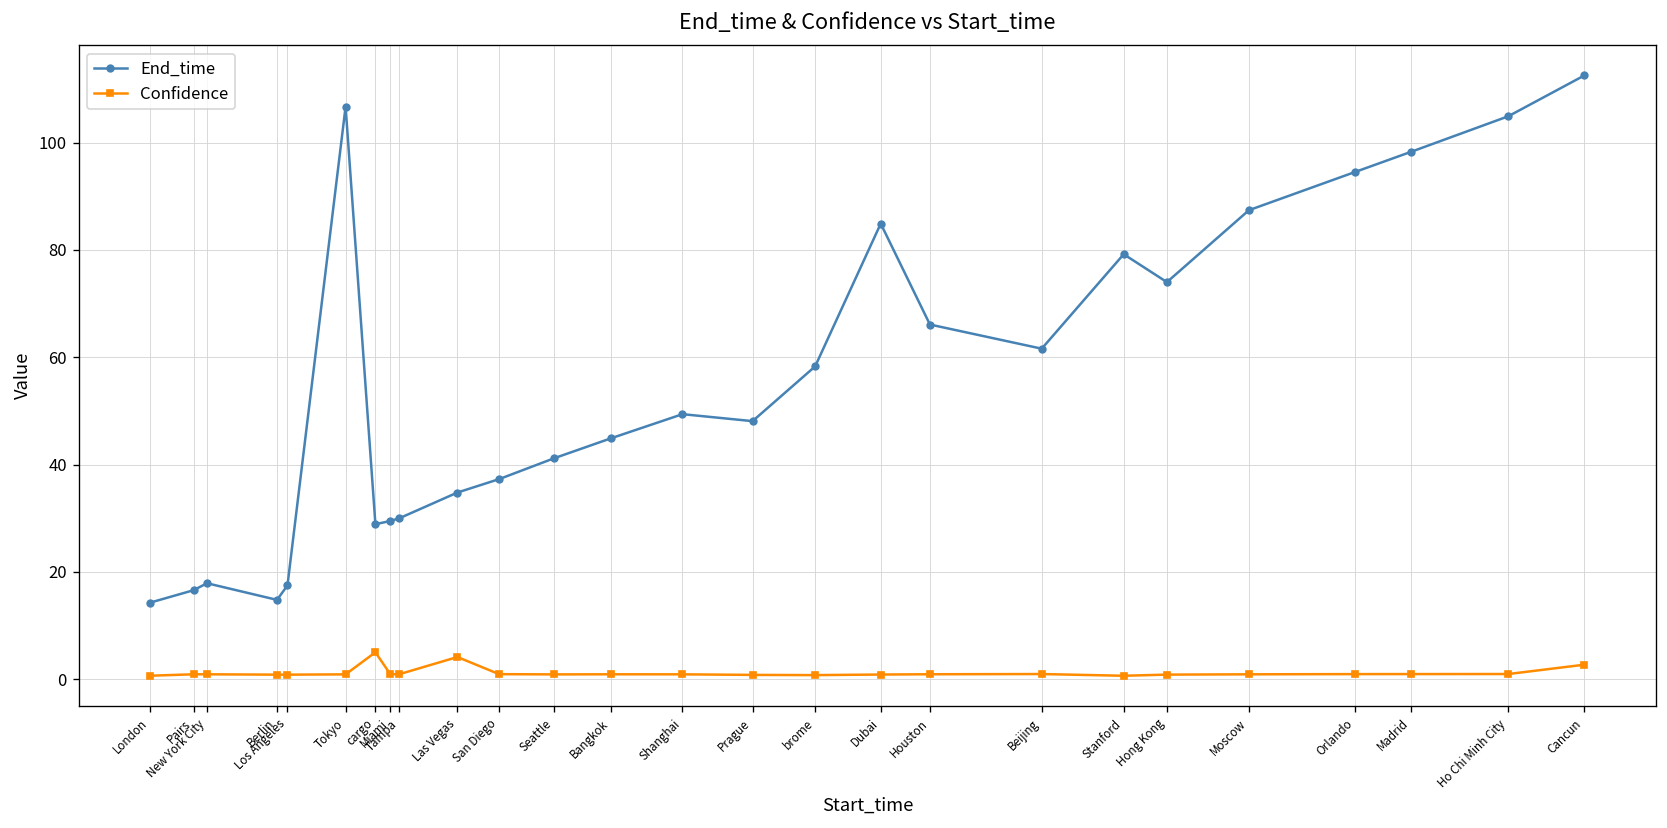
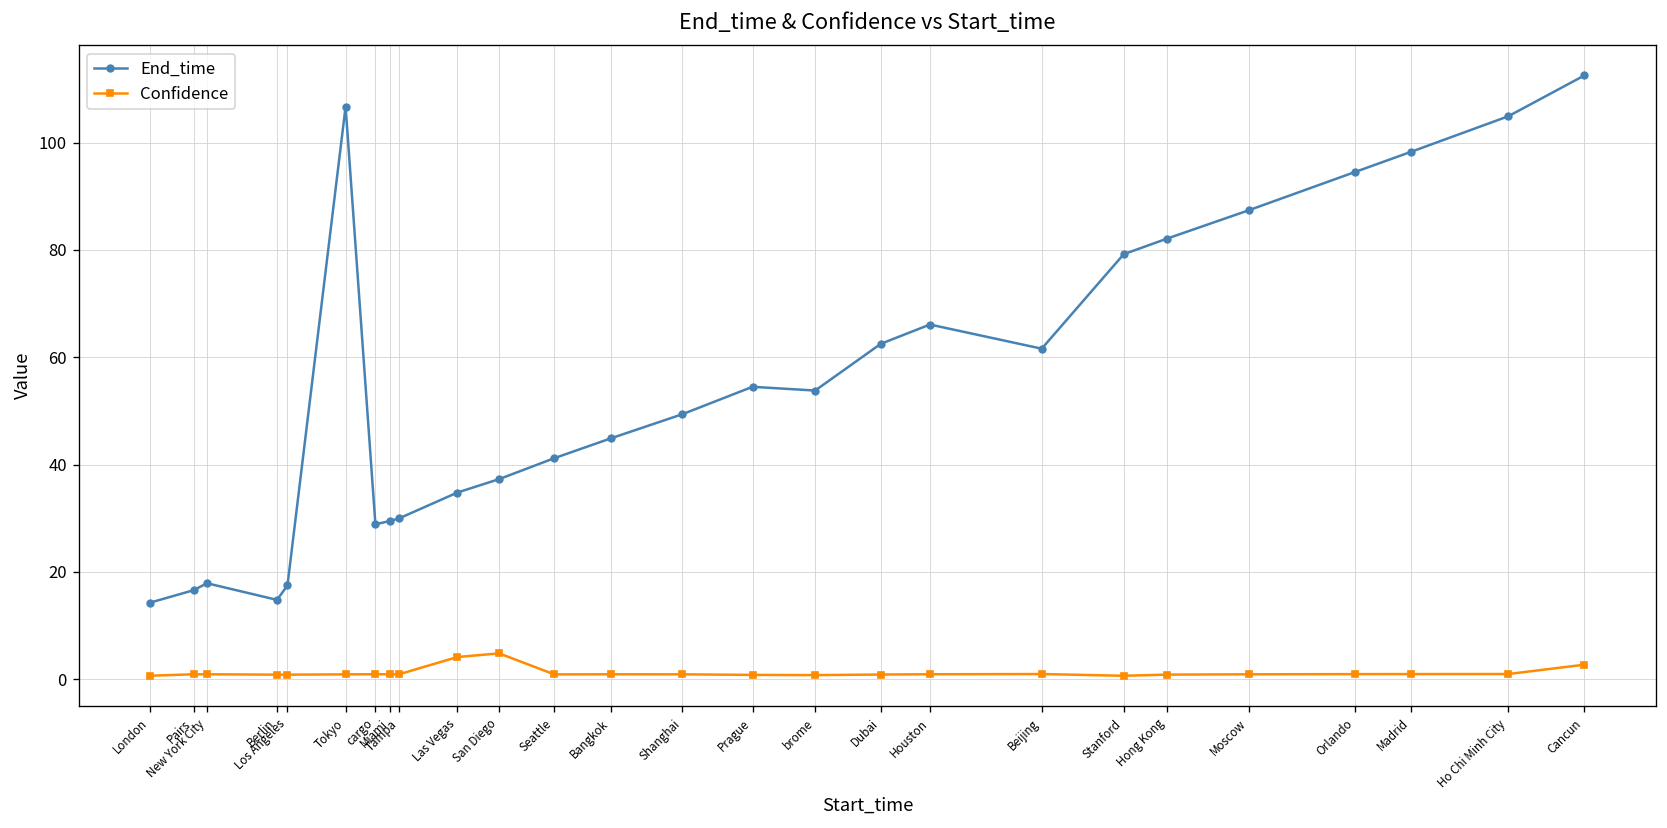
  {
    "End_time": {
      "London": 14,
      "Pairs": 17,
      "New York City": 18,
      "Berlin": 15,
      "Los Angeles": 18,
      "Tokyo": 107,
      "cargo": 29,
      "Miami": 30,
      "Tampa": 30,
      "Las Vegas": 35,
      "San Diego": 37,
      "Seattle": 41,
      "Bangkok": 45,
      "Shanghai": 49,
-     "Prague": 48,
-     "brome": 58,
-     "Dubai": 85,
+     "Prague": 55,
+     "brome": 54,
+     "Dubai": 63,
      "Houston": 66,
      "Beijing": 62,
      "Stanford": 79,
-     "Hong Kong": 74,
+     "Hong Kong": 82,
      "Moscow": 87,
      "Orlando": 95,
      "Madrid": 98,
      "Ho Chi Minh City": 105,
      "Cancun": 113
    },
    "Confidence": {
      "London": 1,
      "Pairs": 1,
      "New York City": 1,
      "Berlin": 1,
      "Los Angeles": 1,
      "Tokyo": 1,
-     "cargo": 5,
+     "cargo": 1,
      "Miami": 1,
      "Tampa": 1,
      "Las Vegas": 4,
-     "San Diego": 1,
+     "San Diego": 5,
      "Seattle": 1,
      "Bangkok": 1,
      "Shanghai": 1,
      "Prague": 1,
      "brome": 1,
      "Dubai": 1,
      "Houston": 1,
      "Beijing": 1,
      "Stanford": 1,
      "Hong Kong": 1,
      "Moscow": 1,
      "Orlando": 1,
      "Madrid": 1,
      "Ho Chi Minh City": 1,
      "Cancun": 3
    }
  }
